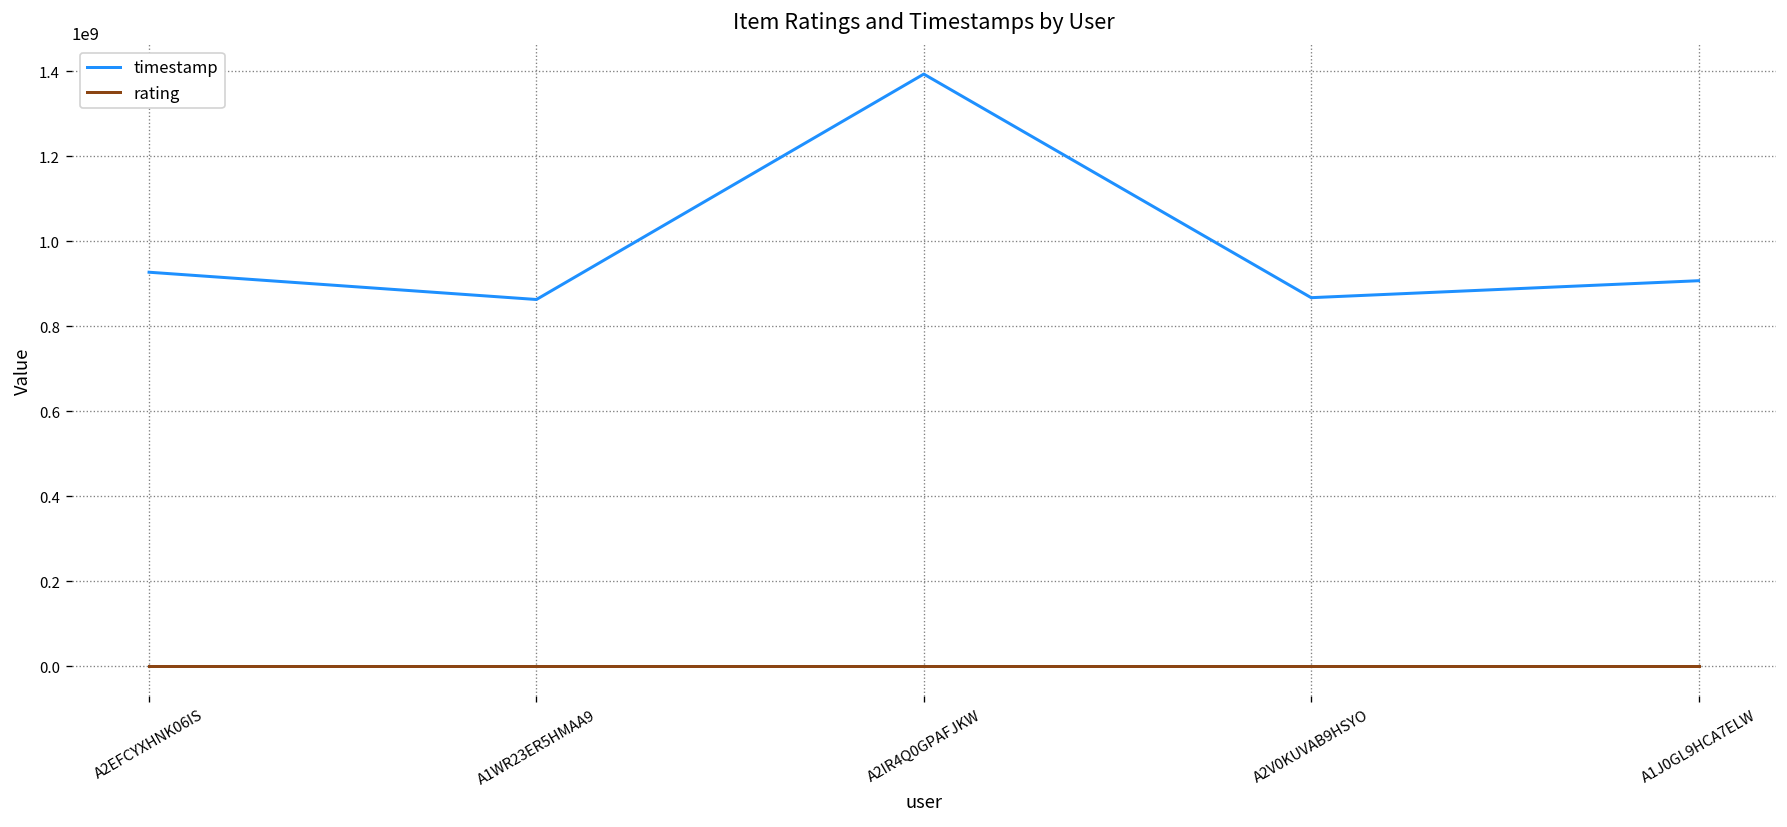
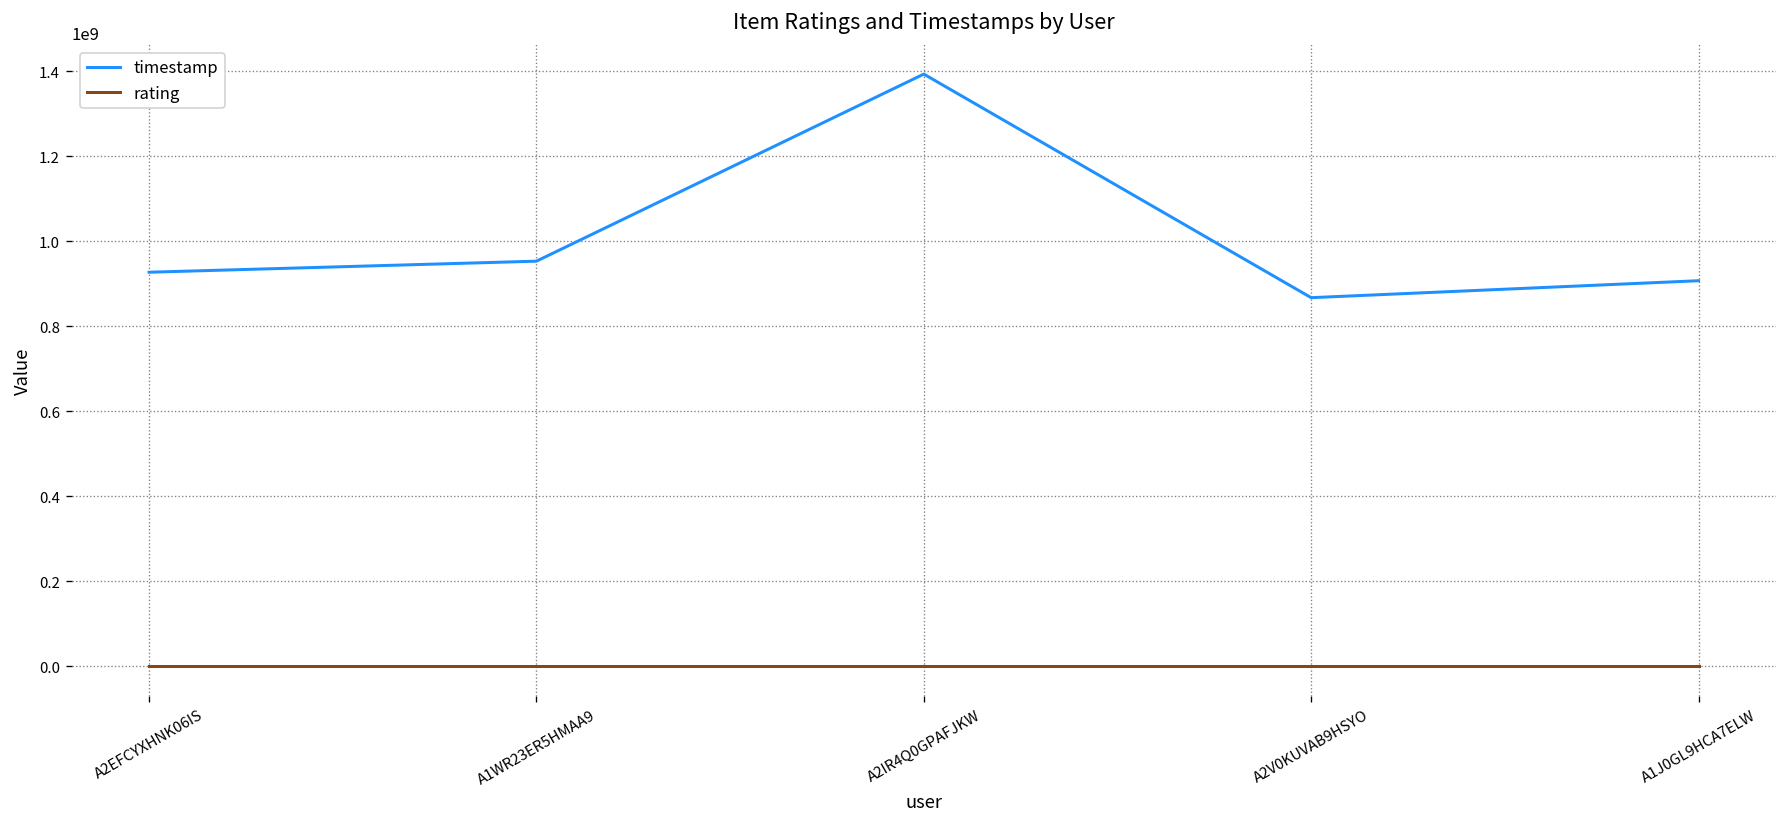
  {
    "timestamp": {
      "A2EFCYXHNK06IS": 930000000,
-     "A1WR23ER5HMAA9": 860000000,
+     "A1WR23ER5HMAA9": 950000000,
      "A2IR4Q0GPAFJKW": 1390000000,
      "A2V0KUVAB9HSYO": 870000000,
      "A1J0GL9HCA7ELW": 910000000
    },
    "rating": {
      "A2EFCYXHNK06IS": 0,
      "A1WR23ER5HMAA9": 0,
      "A2IR4Q0GPAFJKW": 0,
      "A2V0KUVAB9HSYO": 0,
      "A1J0GL9HCA7ELW": 0
    }
  }
